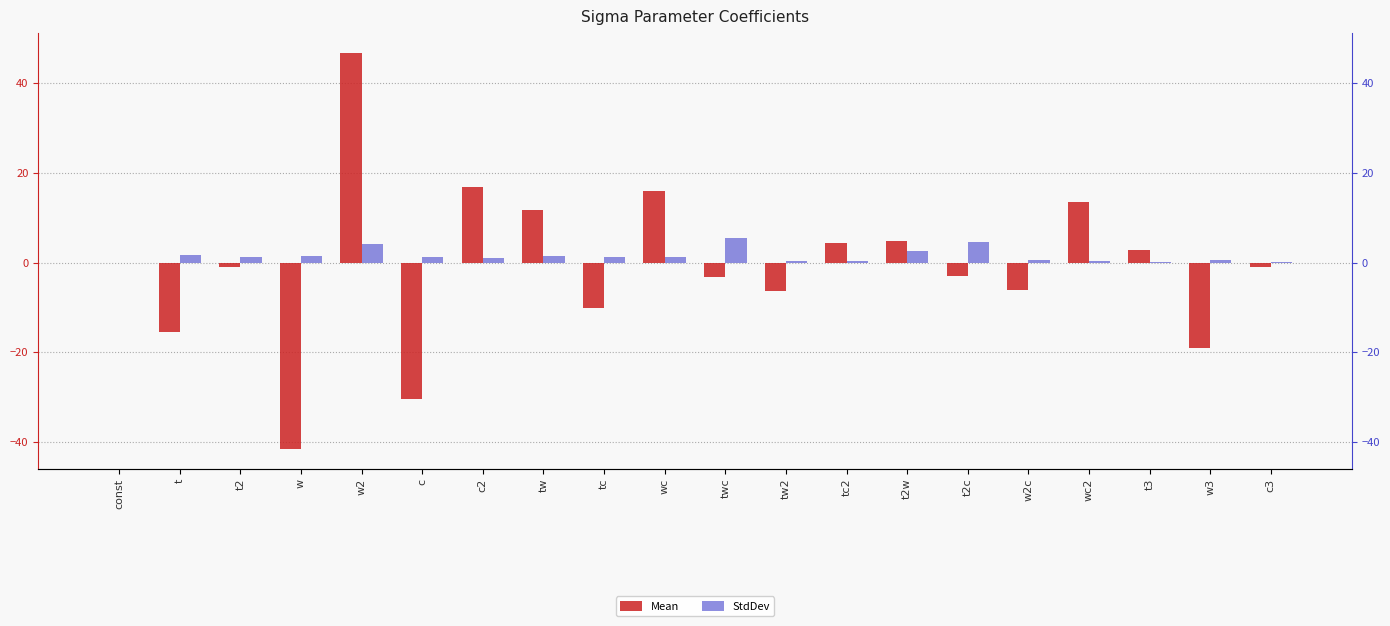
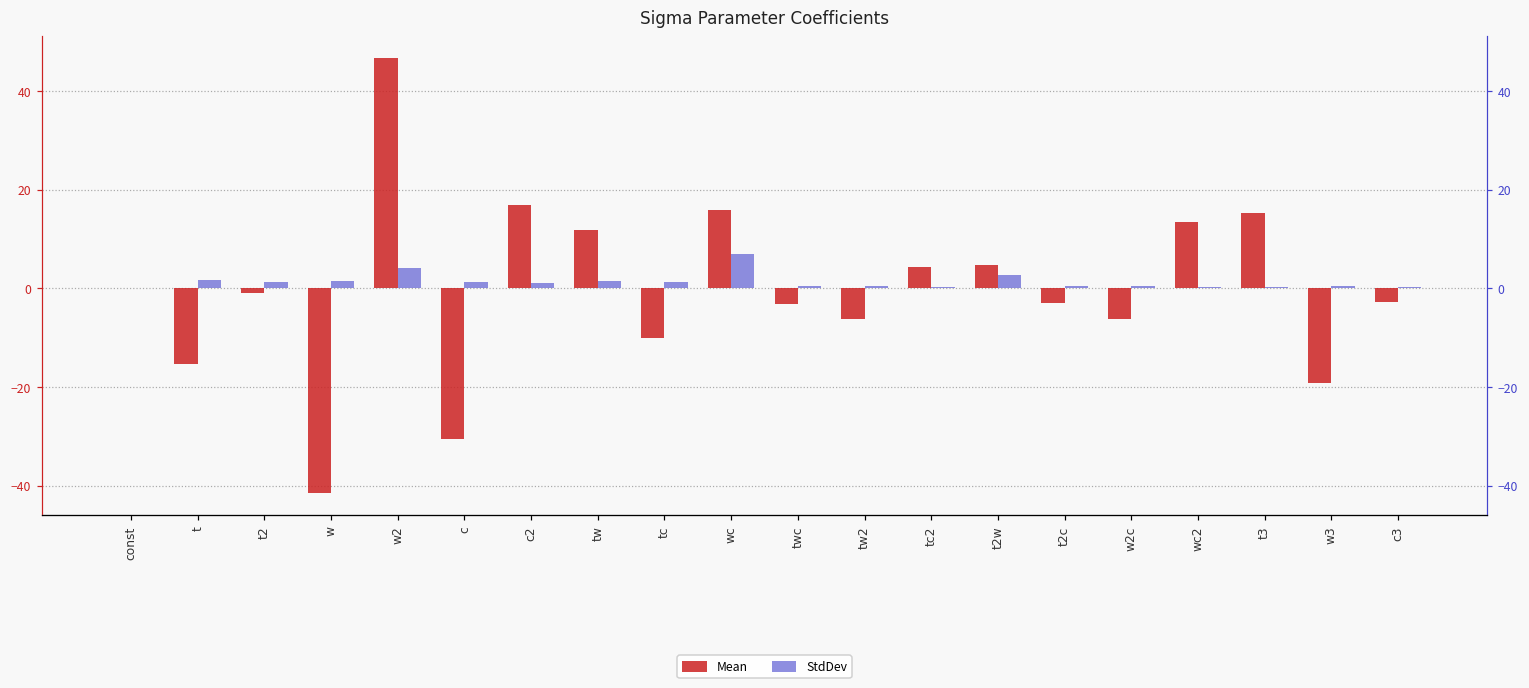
  {
    "Mean": {
      "t": -15,
      "t2": -1,
      "w": -42,
      "w2": 47,
      "c": -31,
      "c2": 17,
      "tw": 12,
      "tc": -10,
      "wc": 16,
      "twc": -3,
      "tw2": -6,
      "tc2": 4,
      "t2w": 5,
      "t2c": -3,
      "w2c": -6,
      "wc2": 14,
-     "t3": 3,
+     "t3": 15,
      "w3": -19,
-     "c3": -1
+     "c3": -3
    },
    "StdDev": {
      "t": 2,
      "t2": 1,
      "w": 2,
      "w2": 4,
      "c": 1,
      "c2": 1,
      "tw": 1,
      "tc": 1,
-     "wc": 1,
-     "twc": 6,
+     "wc": 7,
+     "twc": 0,
      "t2w": 3,
-     "t2c": 5,
+     "t2c": 0,
      "w2c": 1
    }
  }
